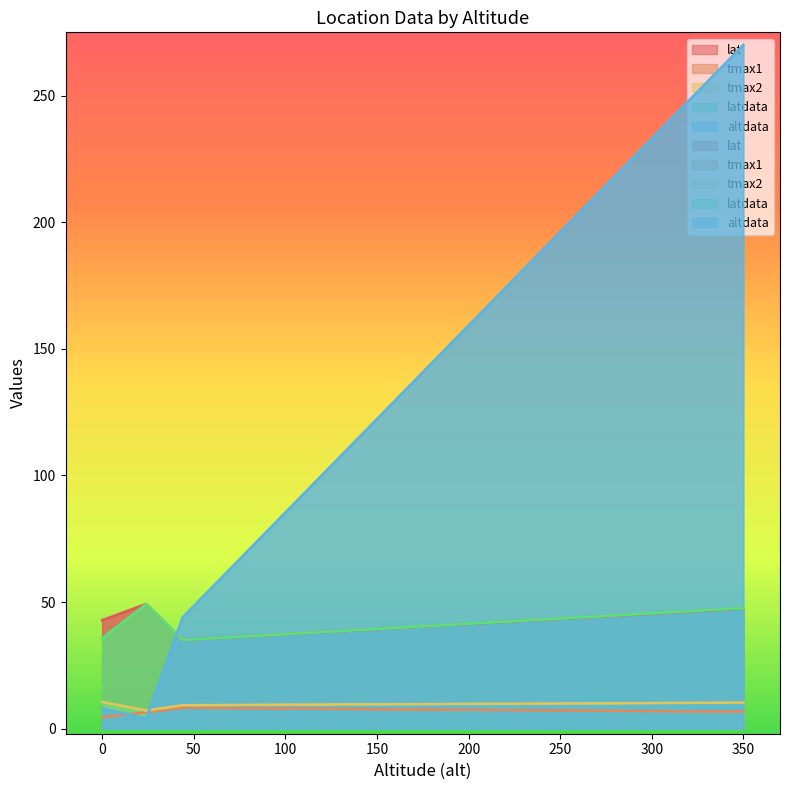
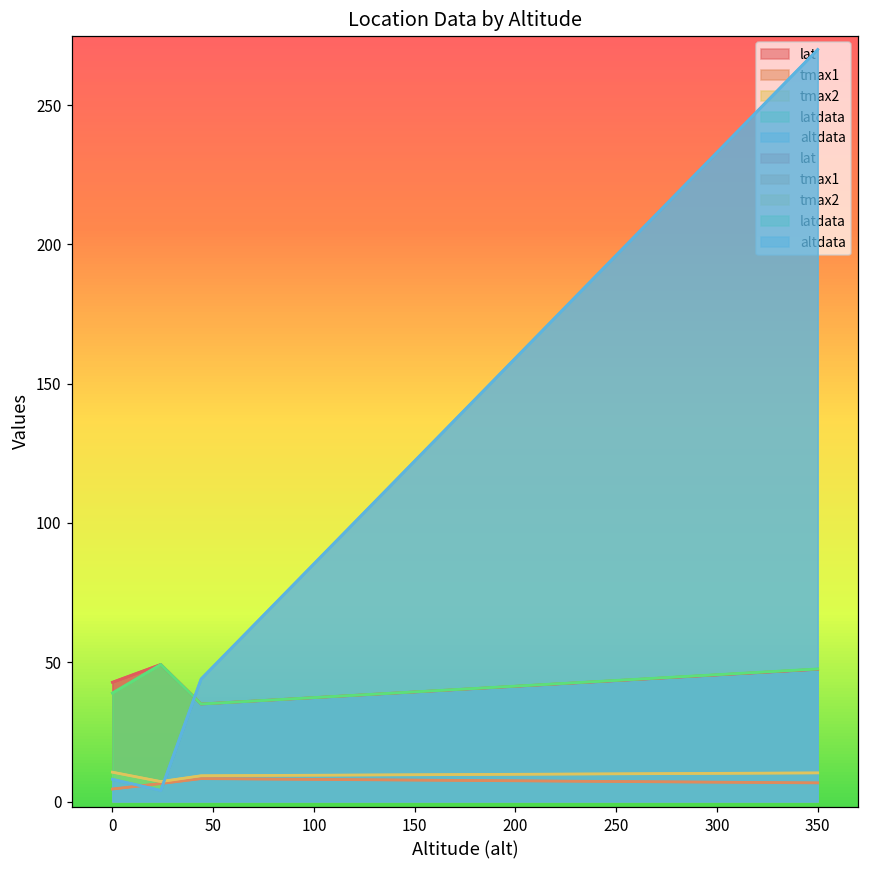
  {
    "latdata": {
-     "0": 36
+     "0": 39
    },
    "altdata": {
      "0": 8
    }
  }
